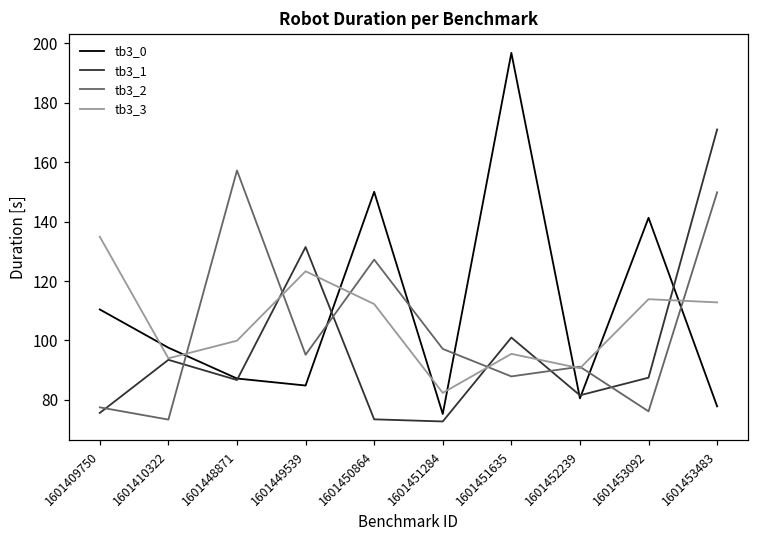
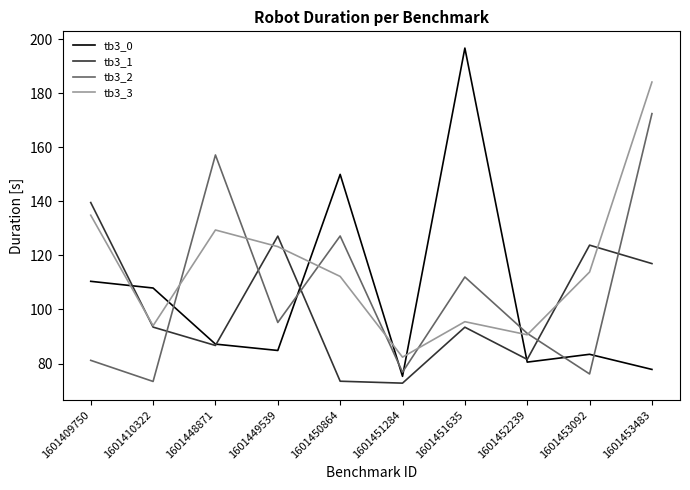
  {
    "tb3_0": {
      "1601409750": 110,
-     "1601410322": 98,
+     "1601410322": 108,
      "1601449539": 85,
      "1601450864": 150,
      "1601451284": 75,
      "1601451635": 197,
      "1601452239": 81,
-     "1601453092": 141,
+     "1601453092": 83,
      "1601453483": 78
    },
    "tb3_1": {
-     "1601409750": 76,
-     "1601449539": 131,
+     "1601409750": 140,
+     "1601449539": 127,
      "1601450864": 73,
      "1601451284": 73,
-     "1601451635": 101,
+     "1601451635": 93,
      "1601452239": 82,
-     "1601453092": 87,
-     "1601453483": 171
+     "1601453092": 124,
+     "1601453483": 117
    },
    "tb3_2": {
-     "1601409750": 77,
+     "1601409750": 81,
      "1601410322": 73,
      "1601448871": 157,
      "1601449539": 95,
      "1601450864": 127,
-     "1601451284": 97,
-     "1601451635": 88,
+     "1601451284": 77,
+     "1601451635": 112,
      "1601453092": 76,
-     "1601453483": 150
+     "1601453483": 173
    },
    "tb3_3": {
      "1601409750": 135,
-     "1601448871": 100,
+     "1601448871": 129,
      "1601449539": 123,
      "1601450864": 112,
      "1601451284": 82,
      "1601451635": 95,
      "1601453092": 114,
-     "1601453483": 113
+     "1601453483": 184
    }
  }
